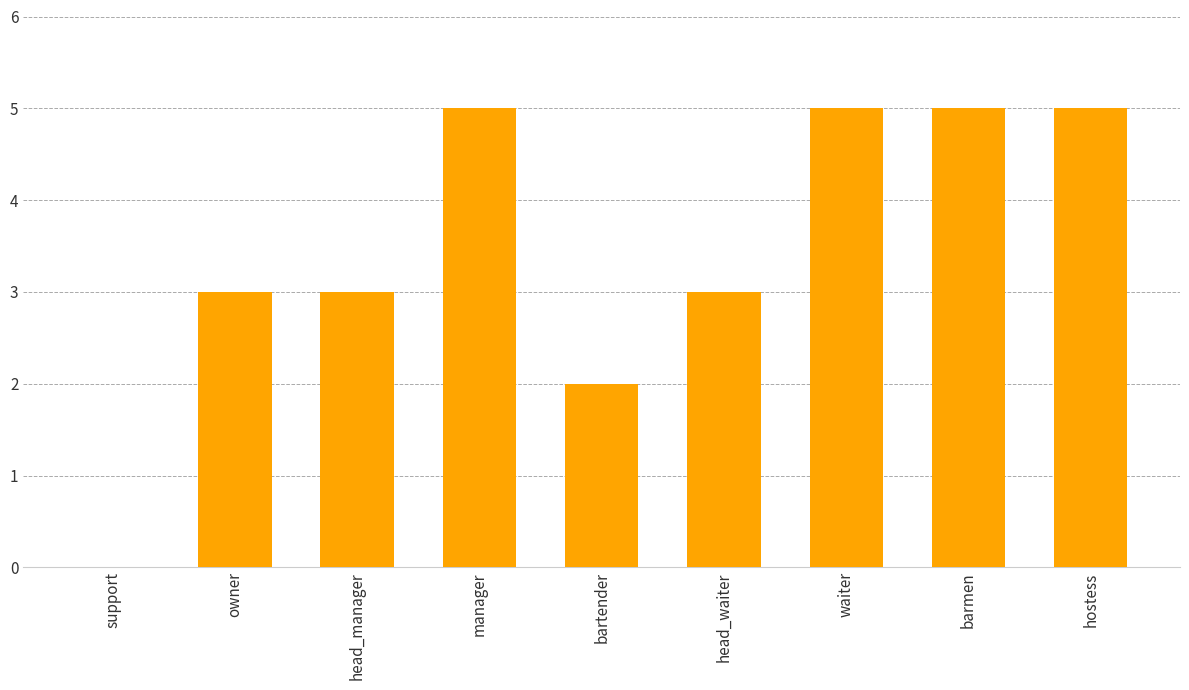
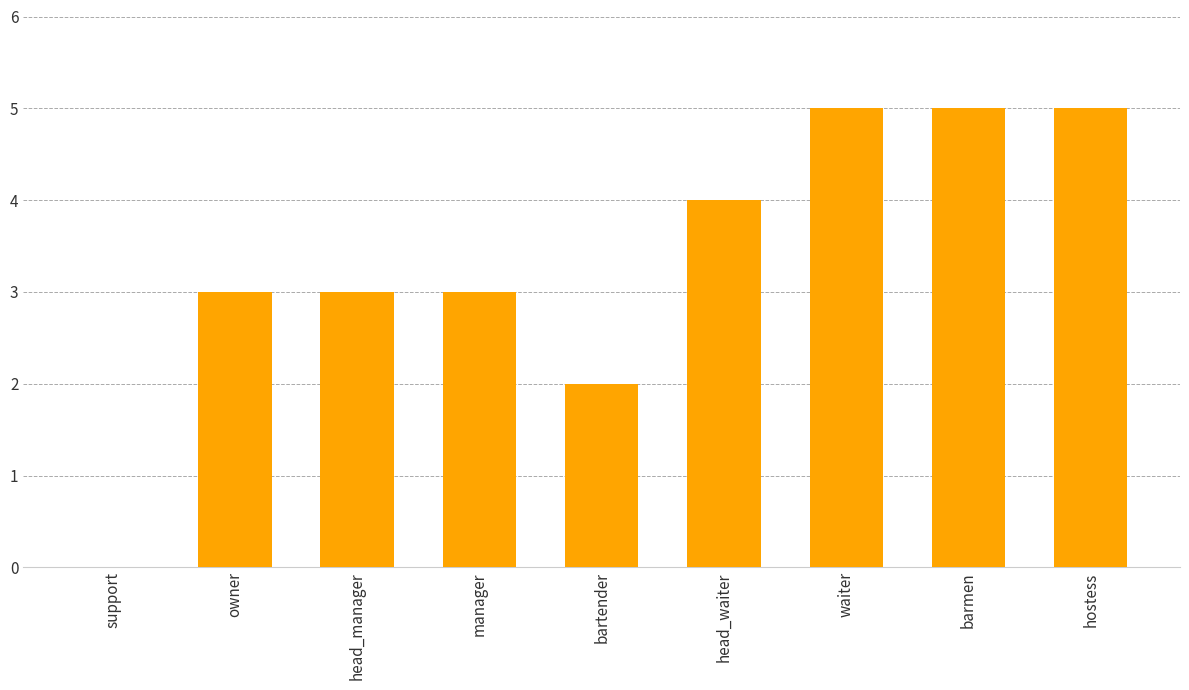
  {
    "support": 0,
    "owner": 3,
    "head_manager": 3,
-   "manager": 5,
+   "manager": 3,
    "bartender": 2,
-   "head_waiter": 3,
+   "head_waiter": 4,
    "waiter": 5,
    "barmen": 5,
    "hostess": 5
  }
